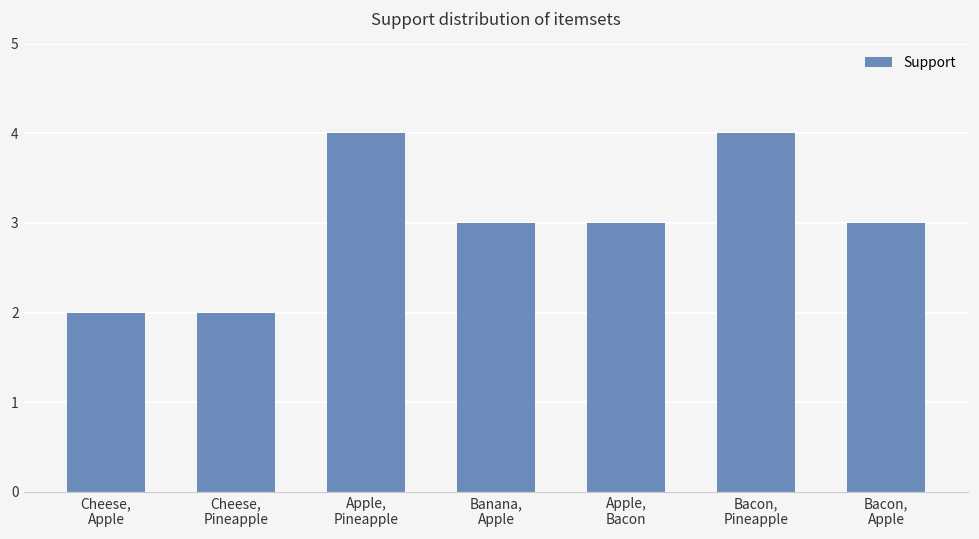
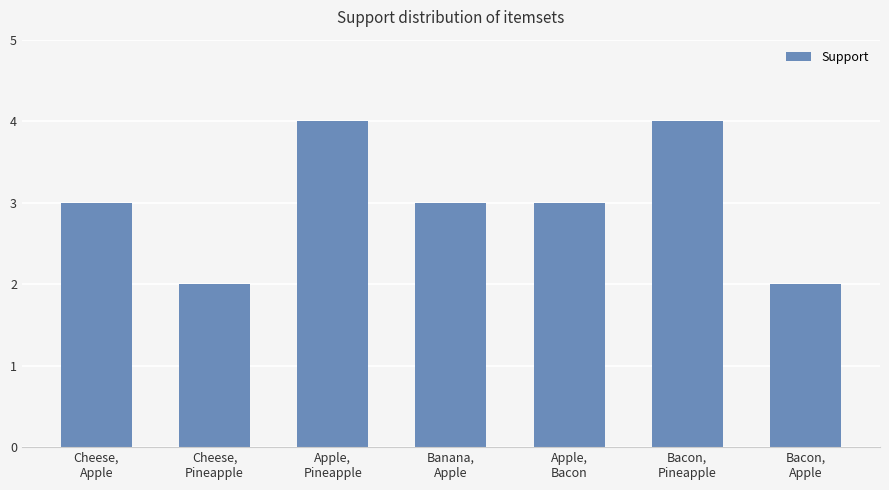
  {
-   "Cheese, Apple": 2,
+   "Cheese, Apple": 3,
    "Cheese, Pineapple": 2,
    "Apple, Pineapple": 4,
    "Banana, Apple": 3,
    "Apple, Bacon": 3,
    "Bacon, Pineapple": 4,
-   "Bacon, Apple": 3
+   "Bacon, Apple": 2
  }
